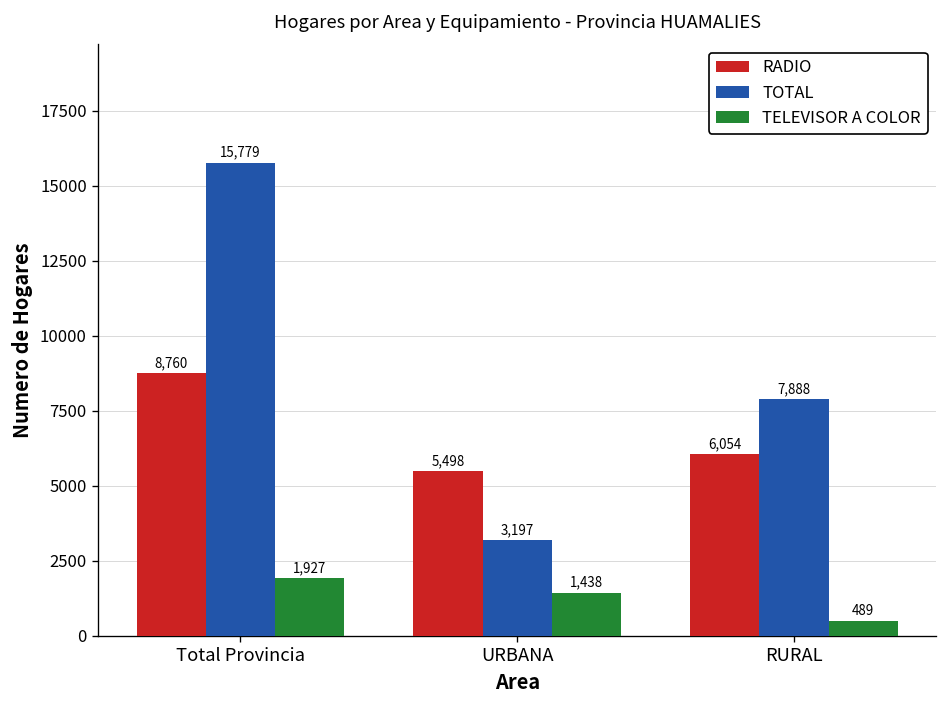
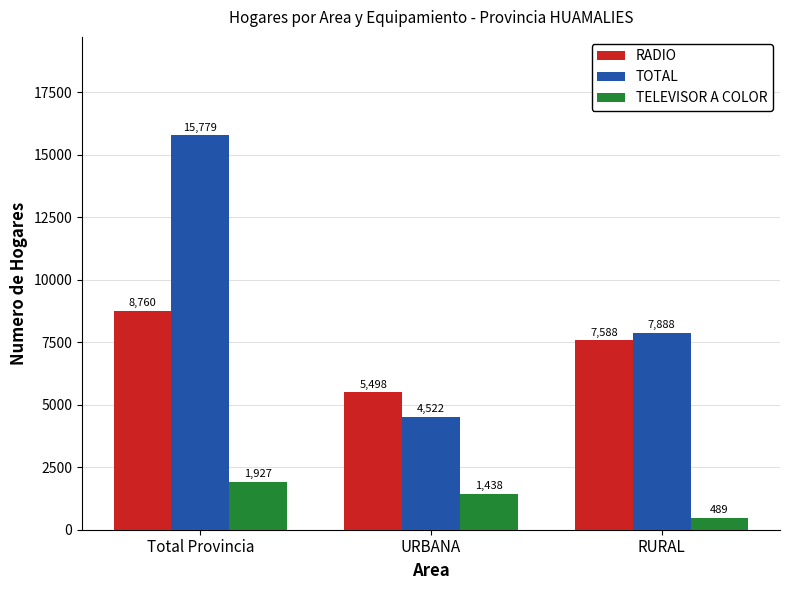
  {
    "RADIO": {
      "Total Provincia": "8,760",
      "URBANA": "5,498",
-     "RURAL": "6,054"
+     "RURAL": "7,588"
    },
    "TOTAL": {
      "Total Provincia": "15,779",
-     "URBANA": "3,197",
+     "URBANA": "4,522",
      "RURAL": "7,888"
    },
    "TELEVISOR A COLOR": {
      "Total Provincia": "1,927",
      "URBANA": "1,438",
      "RURAL": "489"
    }
  }
